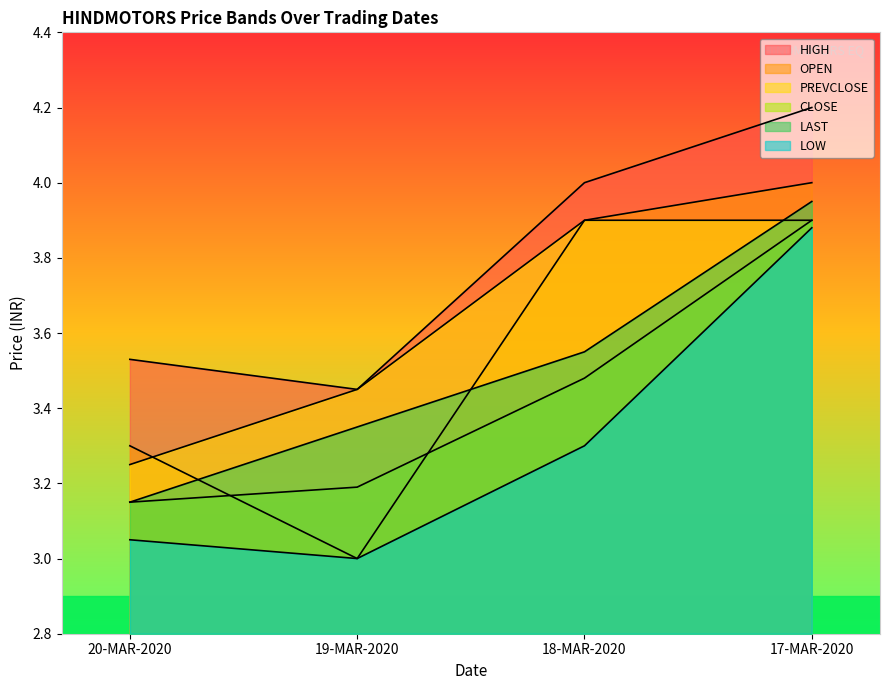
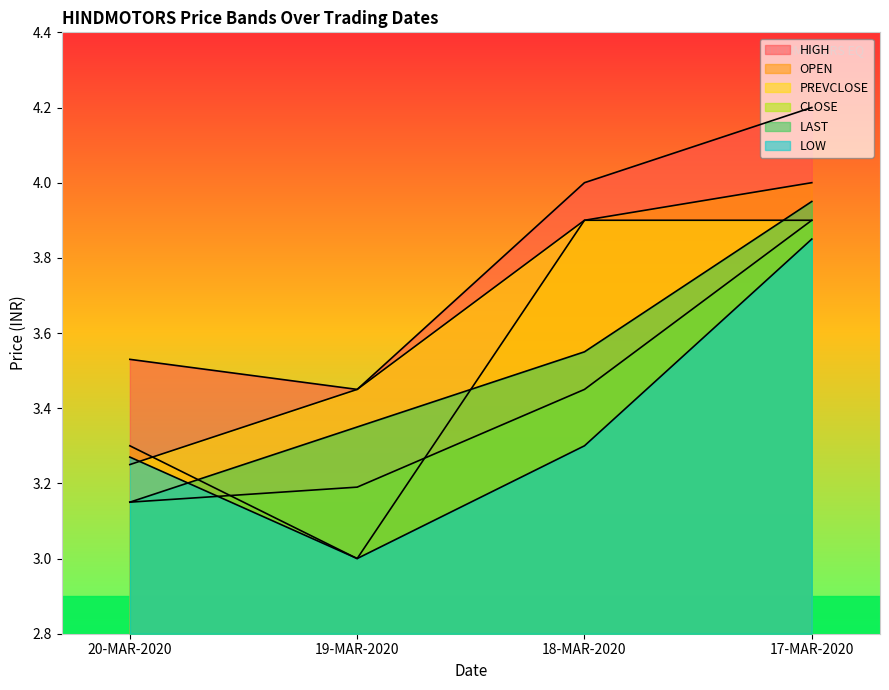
  {
    "HIGH": {
      "20-MAR-2020": 3.53,
      "18-MAR-2020": 4.00
    },
    "CLOSE": {
      "19-MAR-2020": 3.19,
-     "18-MAR-2020": 3.48
+     "18-MAR-2020": 3.45
    },
    "LAST": {
      "19-MAR-2020": 3.35,
      "18-MAR-2020": 3.55,
      "17-MAR-2020": 3.95
    },
    "LOW": {
-     "20-MAR-2020": 3.05,
+     "20-MAR-2020": 3.27,
      "18-MAR-2020": 3.30,
-     "17-MAR-2020": 3.88
+     "17-MAR-2020": 3.85
    }
  }
